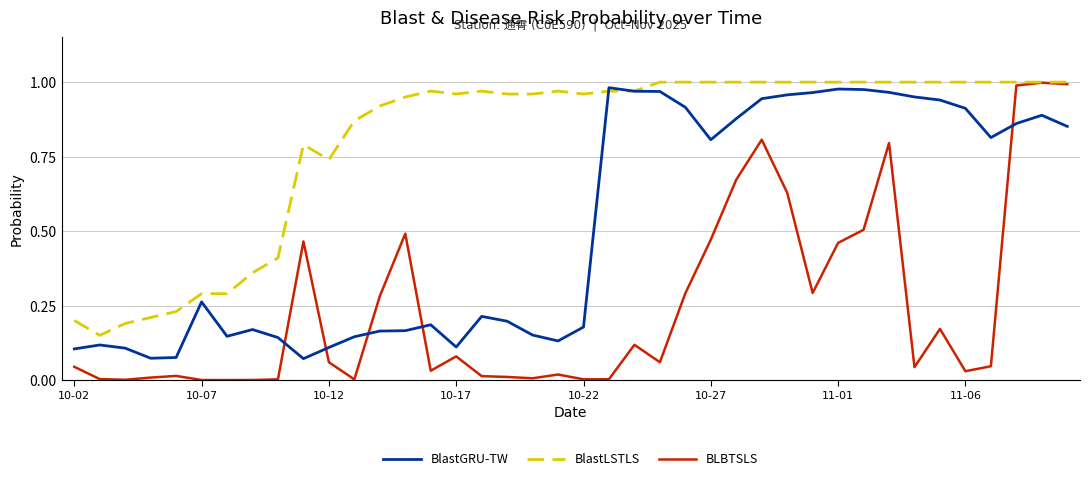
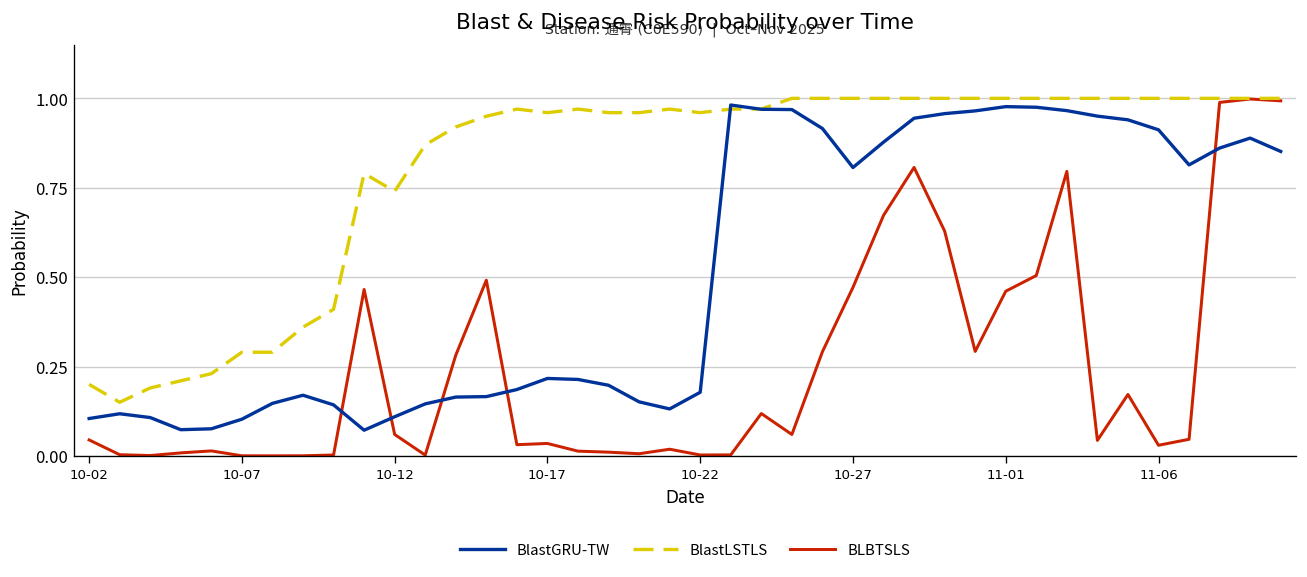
  {
    "BlastGRU-TW": {
      "10-02": 0.10,
-     "10-07": 0.26,
+     "10-07": 0.10,
      "10-12": 0.11,
-     "10-17": 0.11,
+     "10-17": 0.22,
      "10-22": 0.18,
      "10-27": 0.81,
      "11-01": 0.98,
      "11-06": 0.91
    },
    "BlastLSTLS": {
      "10-02": 0.20,
      "10-07": 0.29,
      "10-12": 0.74,
      "10-17": 0.96,
      "10-22": 0.96,
      "10-27": 1.00,
      "11-01": 1.00,
      "11-06": 1.00
    },
    "BLBTSLS": {
      "10-02": 0.04,
      "10-07": 0.00,
      "10-12": 0.06,
-     "10-17": 0.08,
+     "10-17": 0.03,
      "10-22": 0.00,
      "10-27": 0.47,
      "11-01": 0.46,
      "11-06": 0.03
    }
  }
